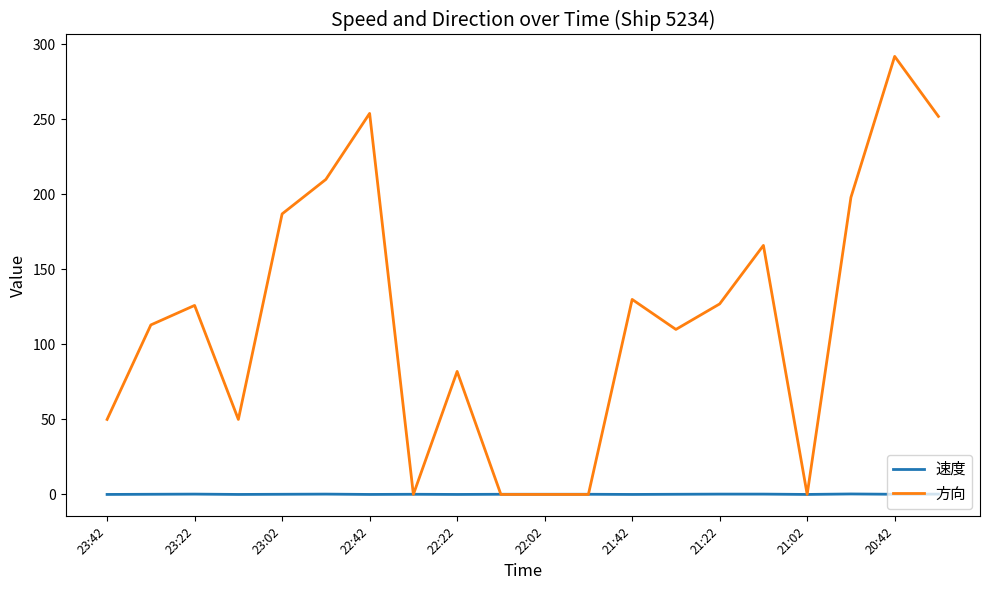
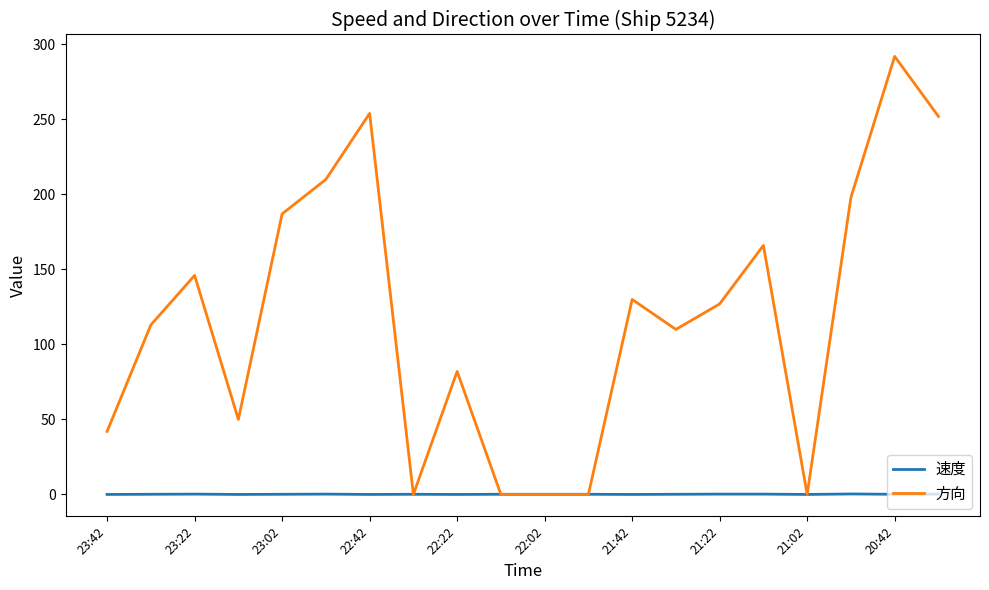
  {
    "速度": {
      "23:42": 0,
      "23:22": 0,
      "23:02": 0,
      "22:42": 0,
      "22:22": 0,
      "21:42": 0,
      "21:22": 0
    },
    "方向": {
-     "23:42": 50,
-     "23:22": 126,
+     "23:42": 42,
+     "23:22": 146,
      "23:02": 187,
      "22:42": 254,
      "22:22": 82,
      "21:42": 130,
      "21:22": 127,
      "20:42": 292
    }
  }
